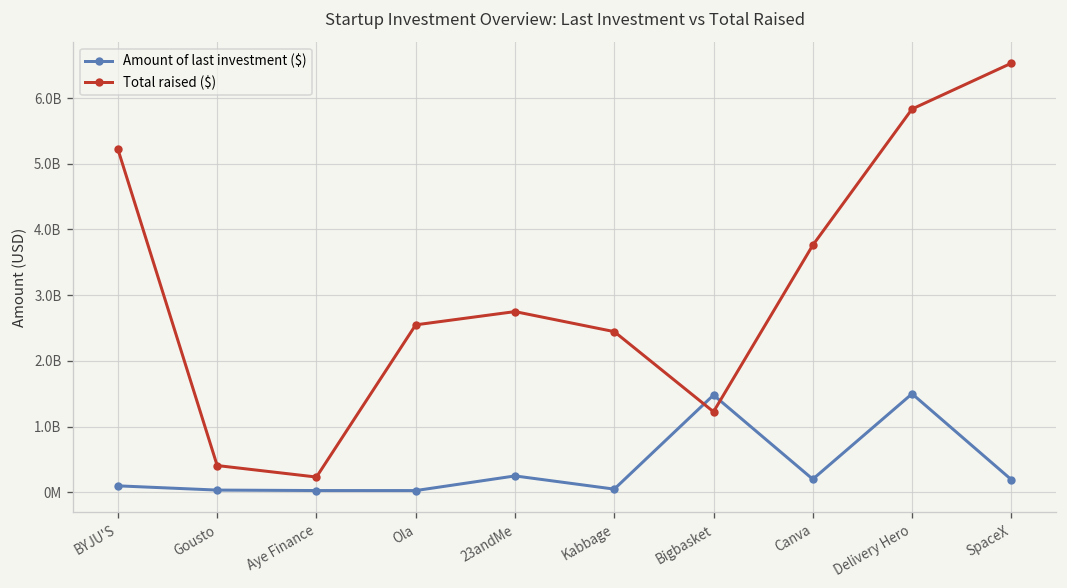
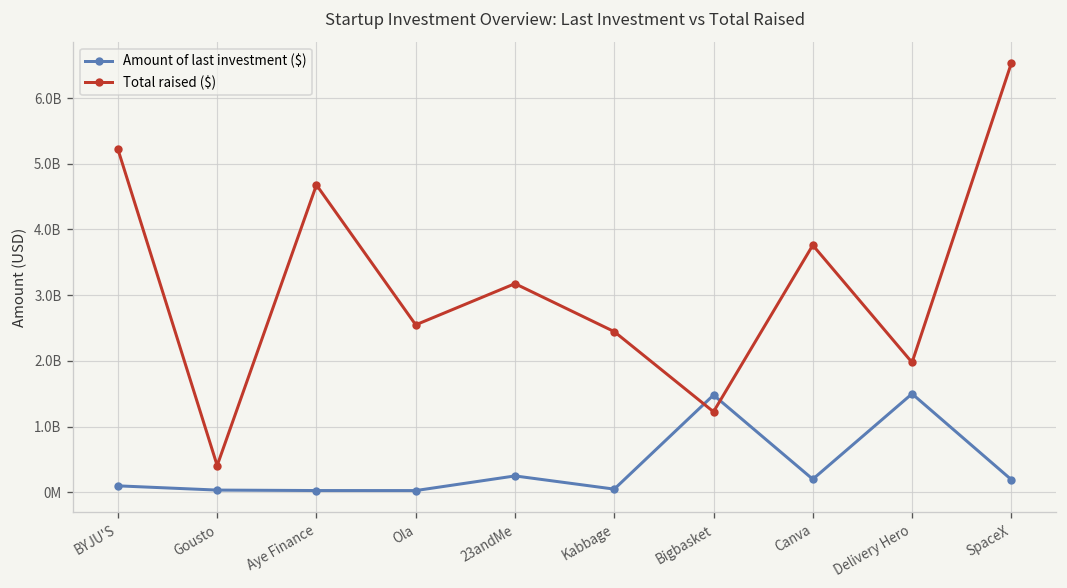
  {
    "Amount of last investment ($)": {
      "BYJU'S": 100000000,
      "Gousto": 0,
      "Aye Finance": 0,
      "Ola": 0,
      "23andMe": 300000000,
      "Kabbage": 0,
      "Bigbasket": 1500000000,
      "Canva": 200000000,
      "Delivery Hero": 1500000000,
      "SpaceX": 200000000
    },
    "Total raised ($)": {
      "BYJU'S": 5200000000,
      "Gousto": 400000000,
-     "Aye Finance": 200000000,
+     "Aye Finance": 4700000000,
      "Ola": 2500000000,
-     "23andMe": 2800000000,
+     "23andMe": 3200000000,
      "Kabbage": 2400000000,
      "Bigbasket": 1200000000,
      "Canva": 3800000000,
-     "Delivery Hero": 5800000000,
+     "Delivery Hero": 2000000000,
      "SpaceX": 6500000000
    }
  }
